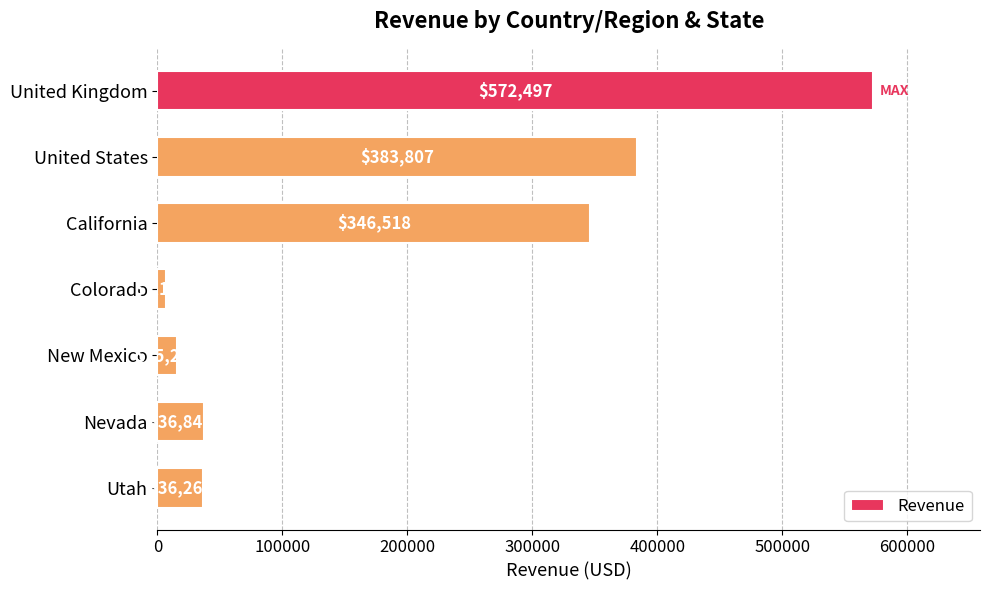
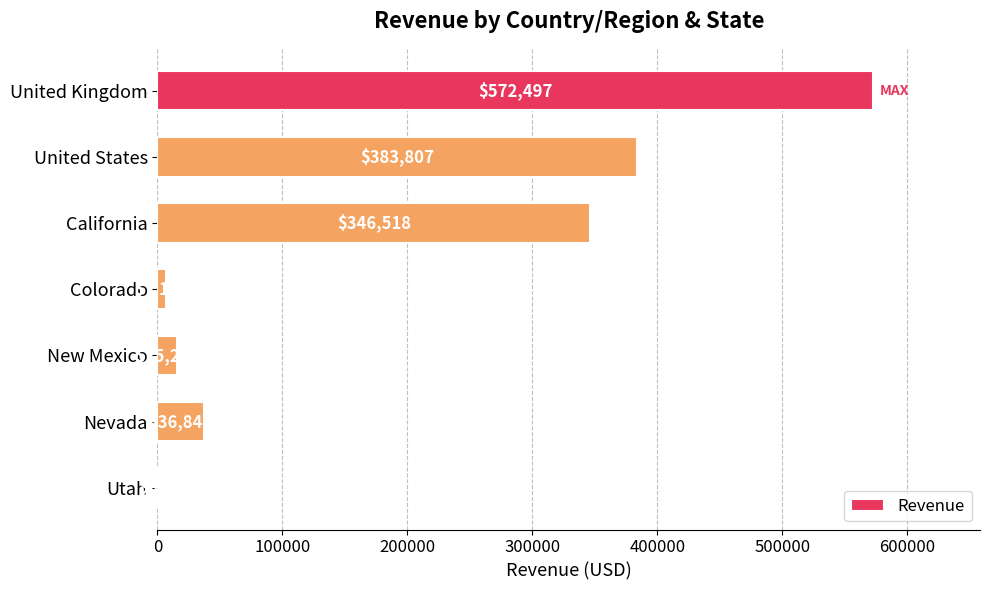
  {
    "Colorado": 7000,
    "New Mexico": 15000,
-   "Utah": 36000
+   "Utah": 1000
  }
